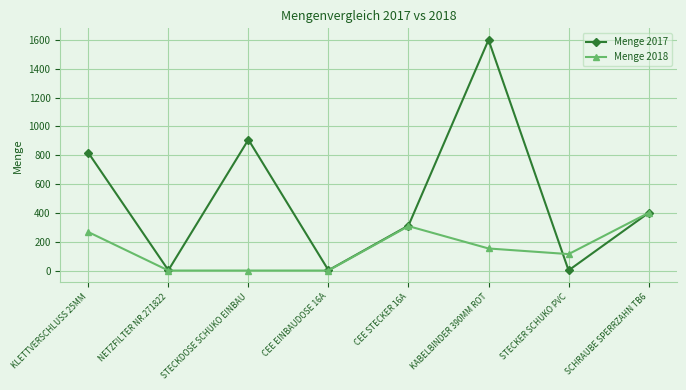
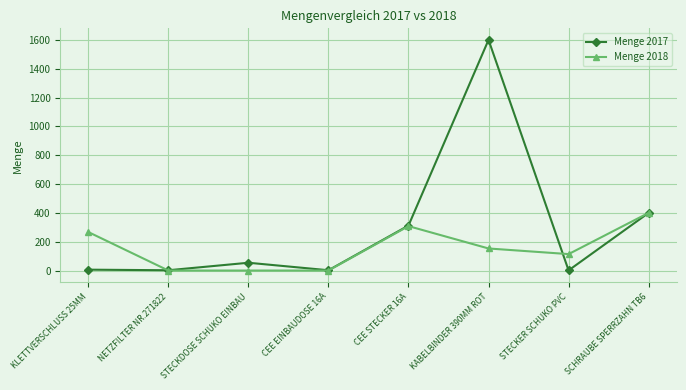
  {
    "Menge 2017": {
-     "KLETTVERSCHLUSS 25MM": 820,
-     "STECKDOSE SCHUKO EINBAU": 910,
+     "KLETTVERSCHLUSS 25MM": 10,
+     "STECKDOSE SCHUKO EINBAU": 50,
      "KABELBINDER 390MM ROT": 1600,
      "STECKER SCHUKO PVC": 0
    },
    "Menge 2018": {
      "KLETTVERSCHLUSS 25MM": 270,
      "STECKDOSE SCHUKO EINBAU": 0,
      "KABELBINDER 390MM ROT": 150,
      "STECKER SCHUKO PVC": 110
    }
  }
